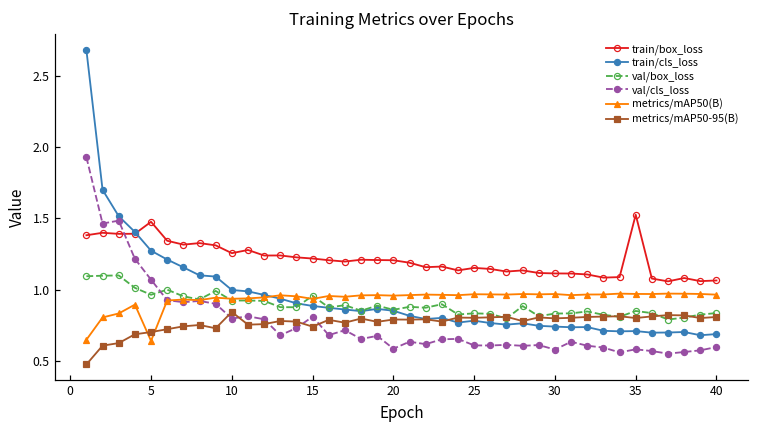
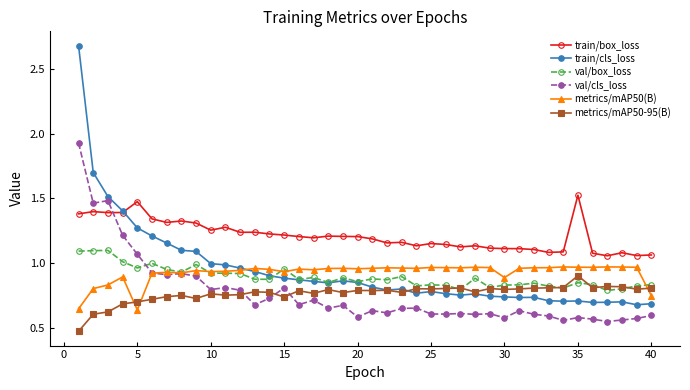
  {
    "train/box_loss": {
      "5": 1.48,
      "10": 1.26,
      "15": 1.22,
      "20": 1.21,
      "25": 1.15,
      "30": 1.11,
      "35": 1.52,
      "40": 1.06
    },
    "train/cls_loss": {
      "5": 1.27,
      "10": 1.00,
      "15": 0.89,
      "25": 0.78,
      "30": 0.74,
      "35": 0.71,
      "40": 0.69
    },
    "val/box_loss": {
      "5": 0.96,
      "15": 0.96,
      "25": 0.83,
      "30": 0.83,
      "35": 0.85,
      "40": 0.84
    },
    "val/cls_loss": {
      "5": 1.07,
      "10": 0.80,
      "15": 0.81,
      "20": 0.59,
      "25": 0.61,
      "30": 0.58,
      "35": 0.58,
      "40": 0.60
    },
    "metrics/mAP50(B)": {
      "5": 0.64,
      "15": 0.94,
      "20": 0.96,
      "25": 0.97,
-     "30": 0.97,
+     "30": 0.89,
      "35": 0.97,
-     "40": 0.96
+     "40": 0.75
    },
    "metrics/mAP50-95(B)": {
      "5": 0.70,
-     "10": 0.84,
+     "10": 0.76,
      "15": 0.74,
      "20": 0.79,
      "25": 0.80,
      "30": 0.80,
-     "35": 0.80,
+     "35": 0.90,
      "40": 0.81
    }
  }
